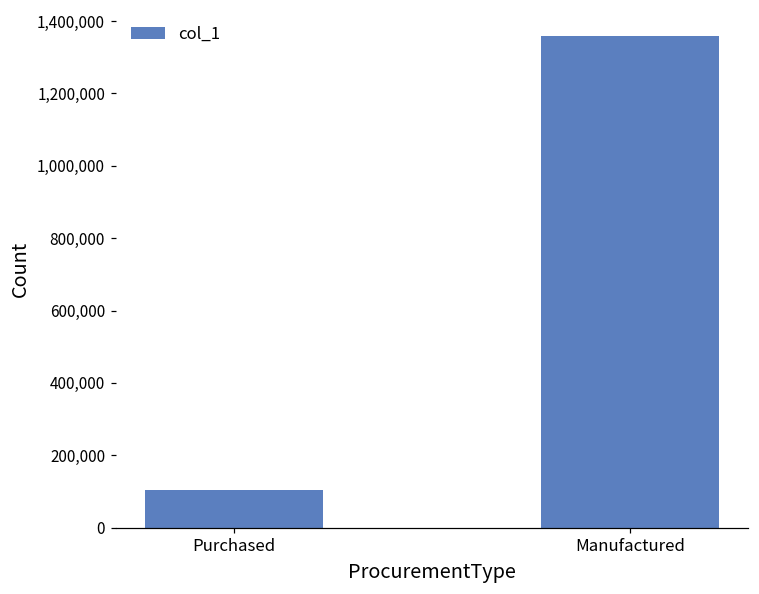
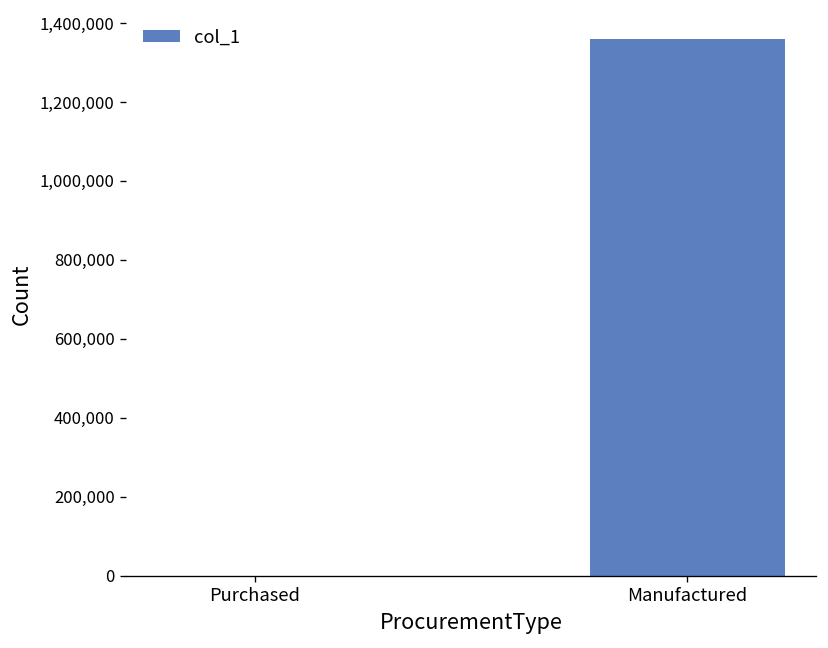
  {
-   "Purchased": "100,000",
+   "Purchased": "0",
    "Manufactured": "1,360,000"
  }
